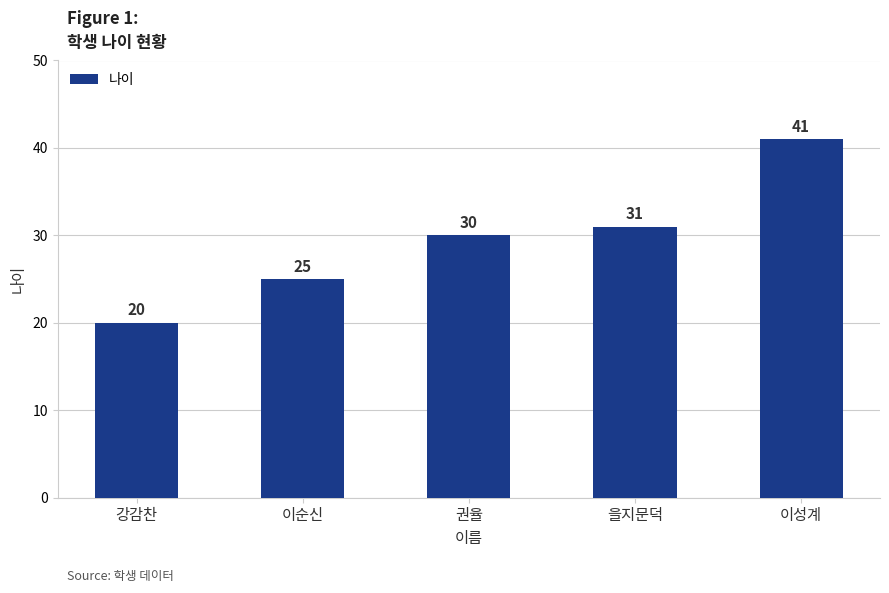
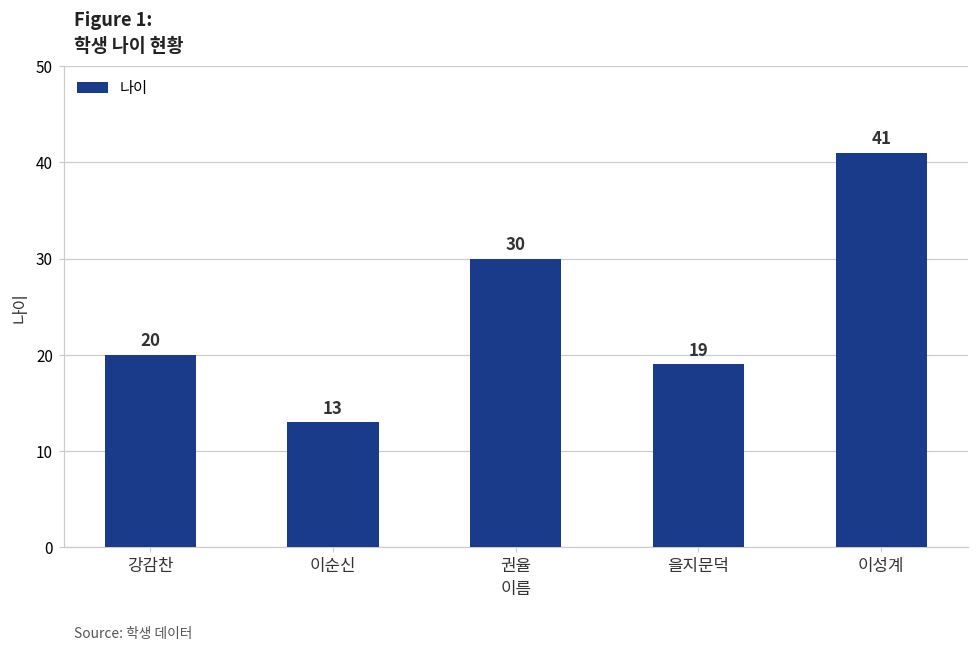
  {
    "강감찬": 20,
-   "이순신": 25,
+   "이순신": 13,
    "권율": 30,
-   "을지문덕": 31,
+   "을지문덕": 19,
    "이성계": 41
  }
